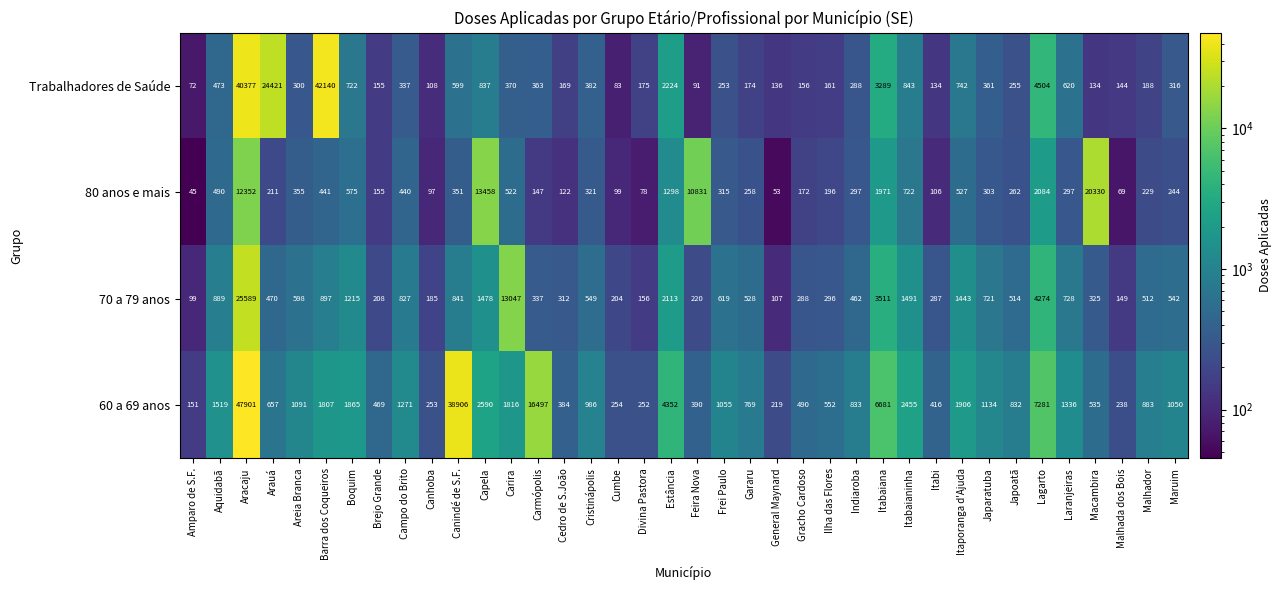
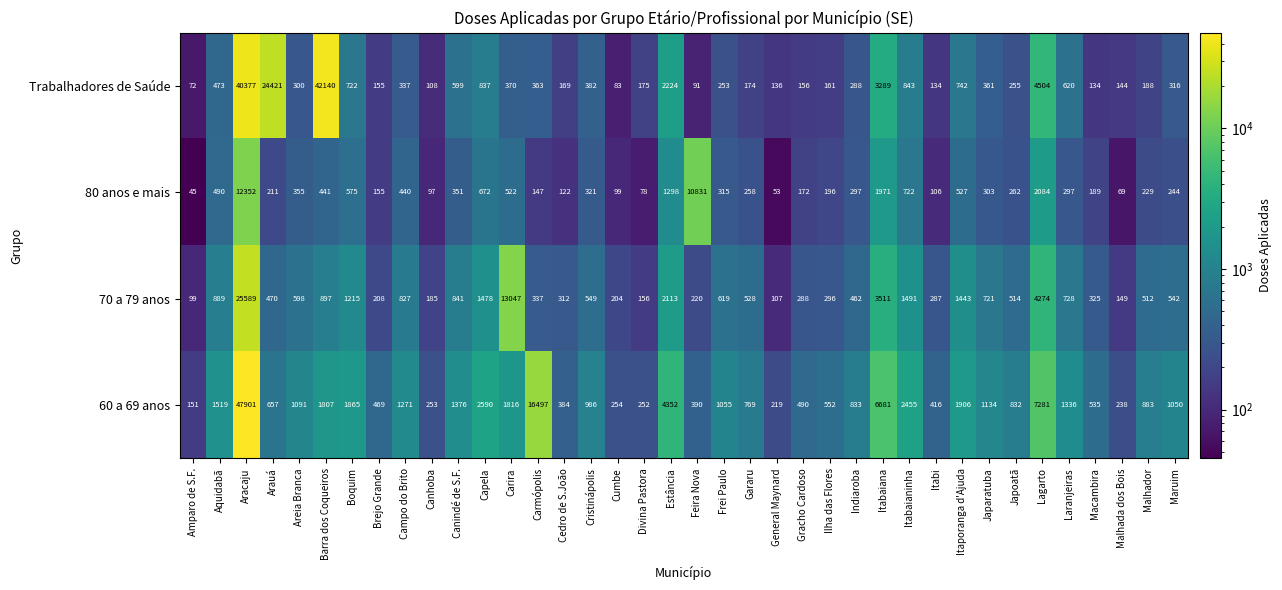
  {
    "Trabalhadores de Saúde": {
      "Amparo de S.F.": 72,
      "Aquidabã": 473,
      "Aracaju": 40377,
      "Arauá": 24421,
      "Areia Branca": 300,
      "Barra dos Coqueiros": 42140,
      "Boquim": 722,
      "Brejo Grande": 155,
      "Campo do Brito": 337,
      "Canhoba": 108,
      "Canindé de S.F.": 599,
      "Capela": 837,
      "Carira": 370,
      "Carmópolis": 363,
      "Cedro de S.João": 169,
      "Cristinápolis": 382,
      "Cumbe": 83,
      "Divina Pastora": 175,
      "Estância": 2224,
      "Feira Nova": 91,
      "Frei Paulo": 253,
      "Gararu": 174,
      "General Maynard": 136,
      "Gracho Cardoso": 156,
      "Ilha das Flores": 161,
      "Indiaroba": 288,
      "Itabaiana": 3289,
      "Itabaianinha": 843,
      "Itabi": 134,
      "Itaporanga d'Ajuda": 742,
      "Japaratuba": 361,
      "Japoatã": 255,
      "Lagarto": 4504,
      "Laranjeiras": 620,
      "Macambira": 134,
      "Malhada dos Bois": 144,
      "Malhador": 188,
      "Maruim": 316
    },
    "80 anos e mais": {
      "Amparo de S.F.": 45,
      "Aquidabã": 490,
      "Aracaju": 12352,
      "Arauá": 211,
      "Areia Branca": 355,
      "Barra dos Coqueiros": 441,
      "Boquim": 575,
      "Brejo Grande": 155,
      "Campo do Brito": 440,
      "Canhoba": 97,
      "Canindé de S.F.": 351,
-     "Capela": 13458,
+     "Capela": 672,
      "Carira": 522,
      "Carmópolis": 147,
      "Cedro de S.João": 122,
      "Cristinápolis": 321,
      "Cumbe": 99,
      "Divina Pastora": 78,
      "Estância": 1298,
      "Feira Nova": 10831,
      "Frei Paulo": 315,
      "Gararu": 258,
      "General Maynard": 53,
      "Gracho Cardoso": 172,
      "Ilha das Flores": 196,
      "Indiaroba": 297,
      "Itabaiana": 1971,
      "Itabaianinha": 722,
      "Itabi": 106,
      "Itaporanga d'Ajuda": 527,
      "Japaratuba": 303,
      "Japoatã": 262,
      "Lagarto": 2084,
      "Laranjeiras": 297,
-     "Macambira": 20330,
+     "Macambira": 189,
      "Malhada dos Bois": 69,
      "Malhador": 229,
      "Maruim": 244
    },
    "70 a 79 anos": {
      "Amparo de S.F.": 99,
      "Aquidabã": 889,
      "Aracaju": 25589,
      "Arauá": 470,
      "Areia Branca": 598,
      "Barra dos Coqueiros": 897,
      "Boquim": 1215,
      "Brejo Grande": 208,
      "Campo do Brito": 827,
      "Canhoba": 185,
      "Canindé de S.F.": 841,
      "Capela": 1478,
      "Carira": 13047,
      "Carmópolis": 337,
      "Cedro de S.João": 312,
      "Cristinápolis": 549,
      "Cumbe": 204,
      "Divina Pastora": 156,
      "Estância": 2113,
      "Feira Nova": 220,
      "Frei Paulo": 619,
      "Gararu": 528,
      "General Maynard": 107,
      "Gracho Cardoso": 288,
      "Ilha das Flores": 296,
      "Indiaroba": 462,
      "Itabaiana": 3511,
      "Itabaianinha": 1491,
      "Itabi": 287,
      "Itaporanga d'Ajuda": 1443,
      "Japaratuba": 721,
      "Japoatã": 514,
      "Lagarto": 4274,
      "Laranjeiras": 728,
      "Macambira": 325,
      "Malhada dos Bois": 149,
      "Malhador": 512,
      "Maruim": 542
    },
    "60 a 69 anos": {
      "Amparo de S.F.": 151,
      "Aquidabã": 1519,
      "Aracaju": 47901,
      "Arauá": 657,
      "Areia Branca": 1091,
      "Barra dos Coqueiros": 1807,
      "Boquim": 1865,
      "Brejo Grande": 469,
      "Campo do Brito": 1271,
      "Canhoba": 253,
-     "Canindé de S.F.": 38906,
+     "Canindé de S.F.": 1376,
      "Capela": 2590,
      "Carira": 1816,
      "Carmópolis": 16497,
      "Cedro de S.João": 384,
      "Cristinápolis": 986,
      "Cumbe": 254,
      "Divina Pastora": 252,
      "Estância": 4352,
      "Feira Nova": 390,
      "Frei Paulo": 1055,
      "Gararu": 769,
      "General Maynard": 219,
      "Gracho Cardoso": 490,
      "Ilha das Flores": 552,
      "Indiaroba": 833,
      "Itabaiana": 6681,
      "Itabaianinha": 2455,
      "Itabi": 416,
      "Itaporanga d'Ajuda": 1906,
      "Japaratuba": 1134,
      "Japoatã": 832,
      "Lagarto": 7281,
      "Laranjeiras": 1336,
      "Macambira": 535,
      "Malhada dos Bois": 238,
      "Malhador": 883,
      "Maruim": 1050
    }
  }
